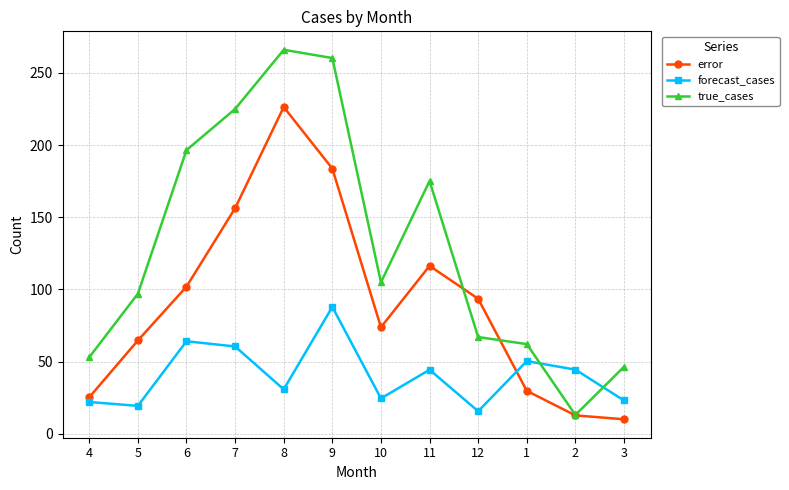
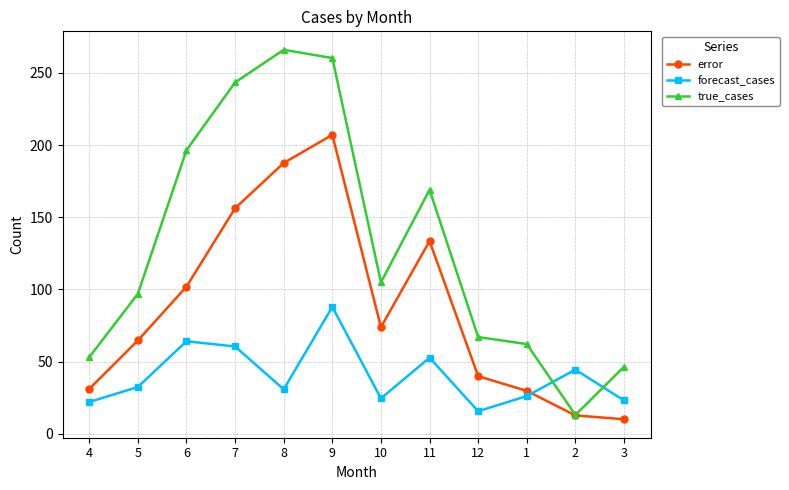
  {
    "error": {
-     "4": 25,
+     "4": 31,
      "5": 65,
      "6": 102,
      "7": 156,
-     "8": 226,
-     "9": 184,
+     "8": 188,
+     "9": 207,
      "10": 74,
-     "11": 116,
-     "12": 93,
+     "11": 133,
+     "12": 40,
      "1": 30,
      "3": 10
    },
    "forecast_cases": {
      "4": 22,
-     "5": 19,
+     "5": 32,
      "6": 64,
      "7": 60,
      "8": 31,
      "9": 88,
      "10": 24,
-     "11": 44,
+     "11": 53,
      "12": 16,
-     "1": 50,
+     "1": 26,
      "2": 44,
      "3": 23
    },
    "true_cases": {
      "4": 53,
      "5": 97,
      "6": 197,
-     "7": 225,
+     "7": 243,
      "8": 266,
      "9": 260,
      "10": 105,
-     "11": 175,
+     "11": 169,
      "12": 67,
      "1": 62,
      "3": 46
    }
  }
